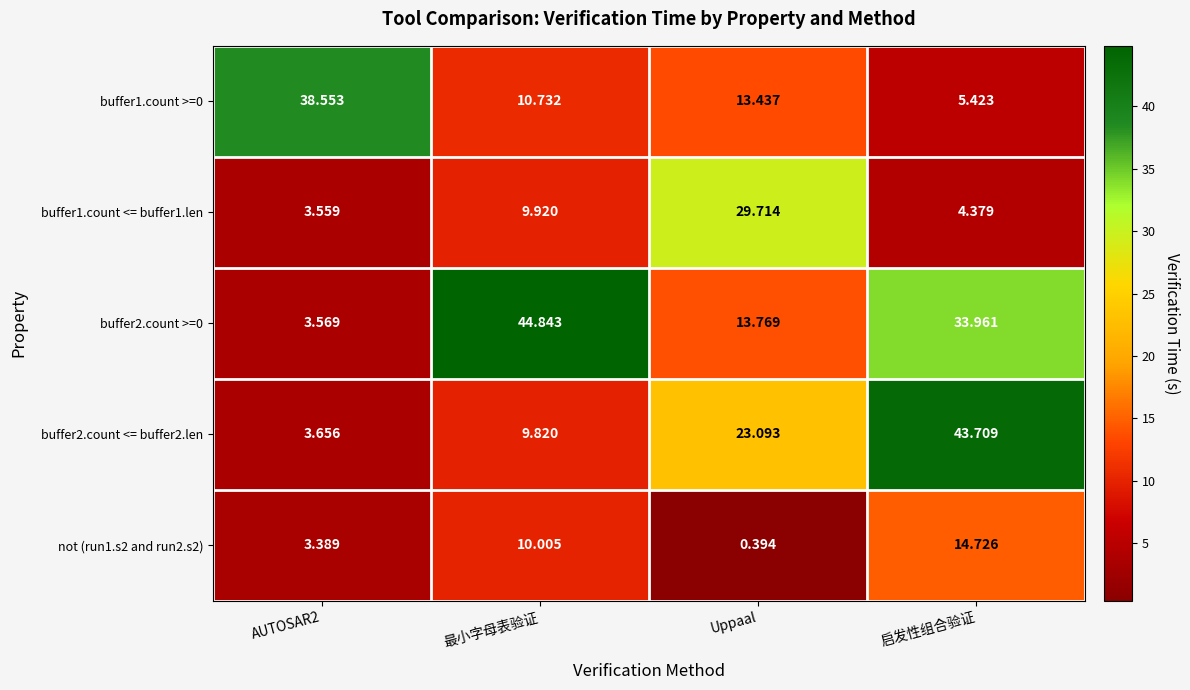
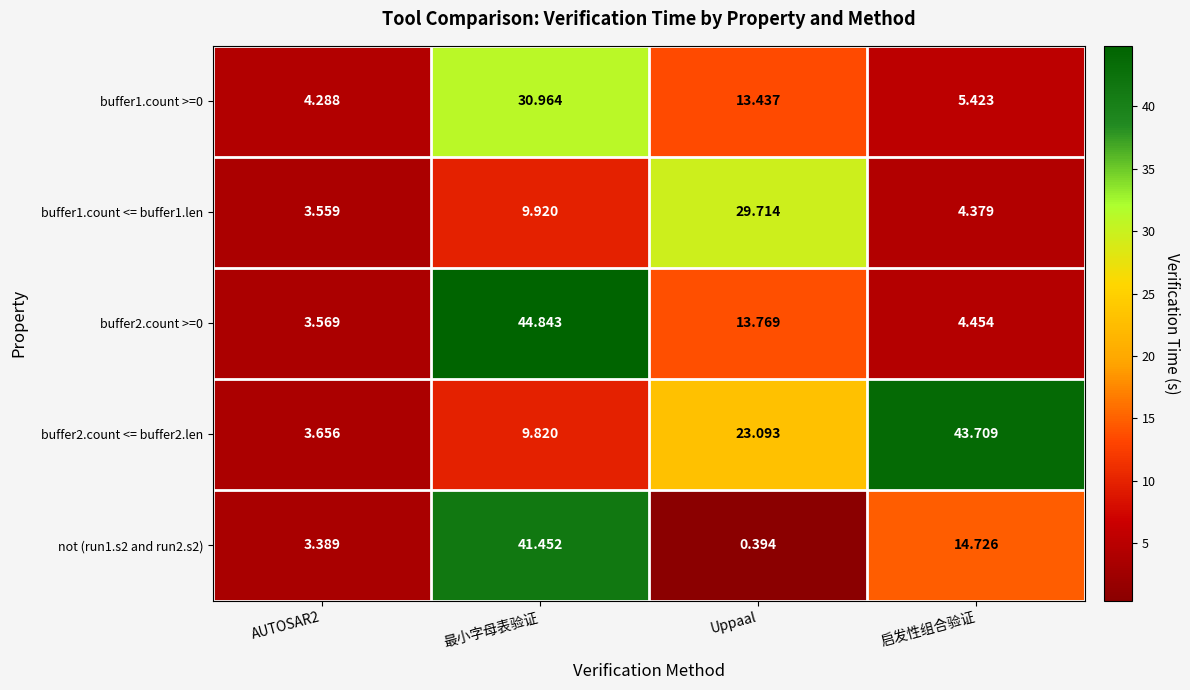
  {
    "buffer1.count >=0": {
-     "AUTOSAR2": 38.553,
-     "最小字母表验证": 10.732,
+     "AUTOSAR2": 4.288,
+     "最小字母表验证": 30.964,
      "Uppaal": 13.437,
      "启发性组合验证": 5.423
    },
    "buffer1.count <= buffer1.len": {
      "AUTOSAR2": 3.559,
      "最小字母表验证": 9.920,
      "Uppaal": 29.714,
      "启发性组合验证": 4.379
    },
    "buffer2.count >=0": {
      "AUTOSAR2": 3.569,
      "最小字母表验证": 44.843,
      "Uppaal": 13.769,
-     "启发性组合验证": 33.961
+     "启发性组合验证": 4.454
    },
    "buffer2.count <= buffer2.len": {
      "AUTOSAR2": 3.656,
      "最小字母表验证": 9.820,
      "Uppaal": 23.093,
      "启发性组合验证": 43.709
    },
    "not (run1.s2 and run2.s2)": {
      "AUTOSAR2": 3.389,
-     "最小字母表验证": 10.005,
+     "最小字母表验证": 41.452,
      "Uppaal": 0.394,
      "启发性组合验证": 14.726
    }
  }
